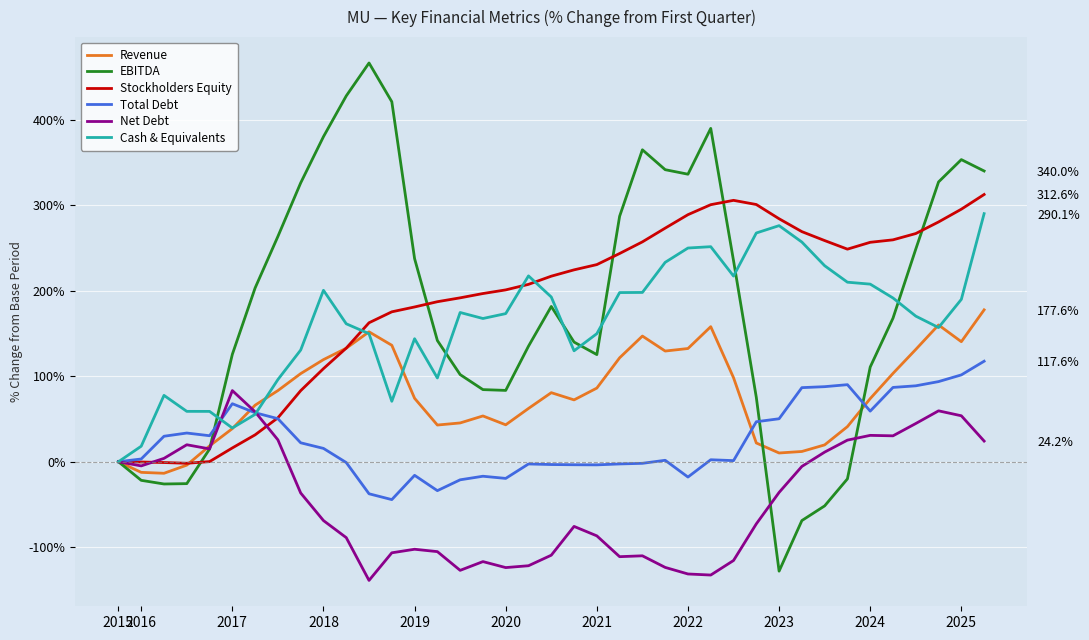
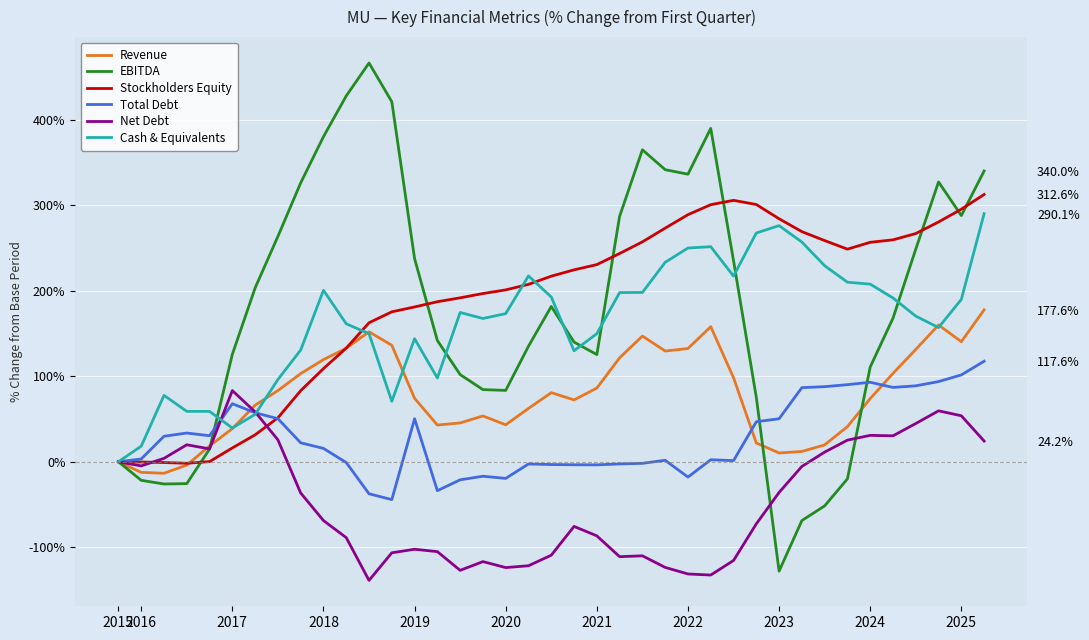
  {
    "Revenue": {
      "2018": "120%",
      "2019": "70%",
      "2020": "40%",
      "2021": "90%",
      "2022": "130%",
      "2023": "10%",
      "2024": "70%",
      "2025": "140%"
    },
    "EBITDA": {
      "2017": "130%",
      "2018": "380%",
      "2019": "240%",
      "2020": "80%",
      "2021": "130%",
      "2022": "340%",
      "2023": "-130%",
      "2024": "110%",
-     "2025": "350%"
+     "2025": "290%"
    },
    "Stockholders Equity": {
      "2017": "20%",
      "2018": "110%",
      "2019": "180%",
      "2020": "200%",
      "2021": "230%",
      "2022": "290%",
      "2023": "280%",
      "2024": "260%",
      "2025": "300%"
    },
    "Total Debt": {
      "2017": "70%",
      "2018": "20%",
-     "2019": "-20%",
+     "2019": "50%",
      "2020": "-20%",
      "2021": "0%",
      "2022": "-20%",
      "2023": "50%",
-     "2024": "60%",
+     "2024": "90%",
      "2025": "100%"
    },
    "Net Debt": {
      "2017": "80%",
      "2018": "-70%",
      "2019": "-100%",
      "2020": "-120%",
      "2021": "-90%",
      "2022": "-130%",
      "2023": "-40%",
      "2024": "30%",
      "2025": "50%"
    },
    "Cash & Equivalents": {
      "2018": "200%",
      "2019": "140%",
      "2020": "170%",
      "2021": "150%",
      "2022": "250%",
      "2023": "280%",
      "2024": "210%",
      "2025": "190%"
    }
  }
